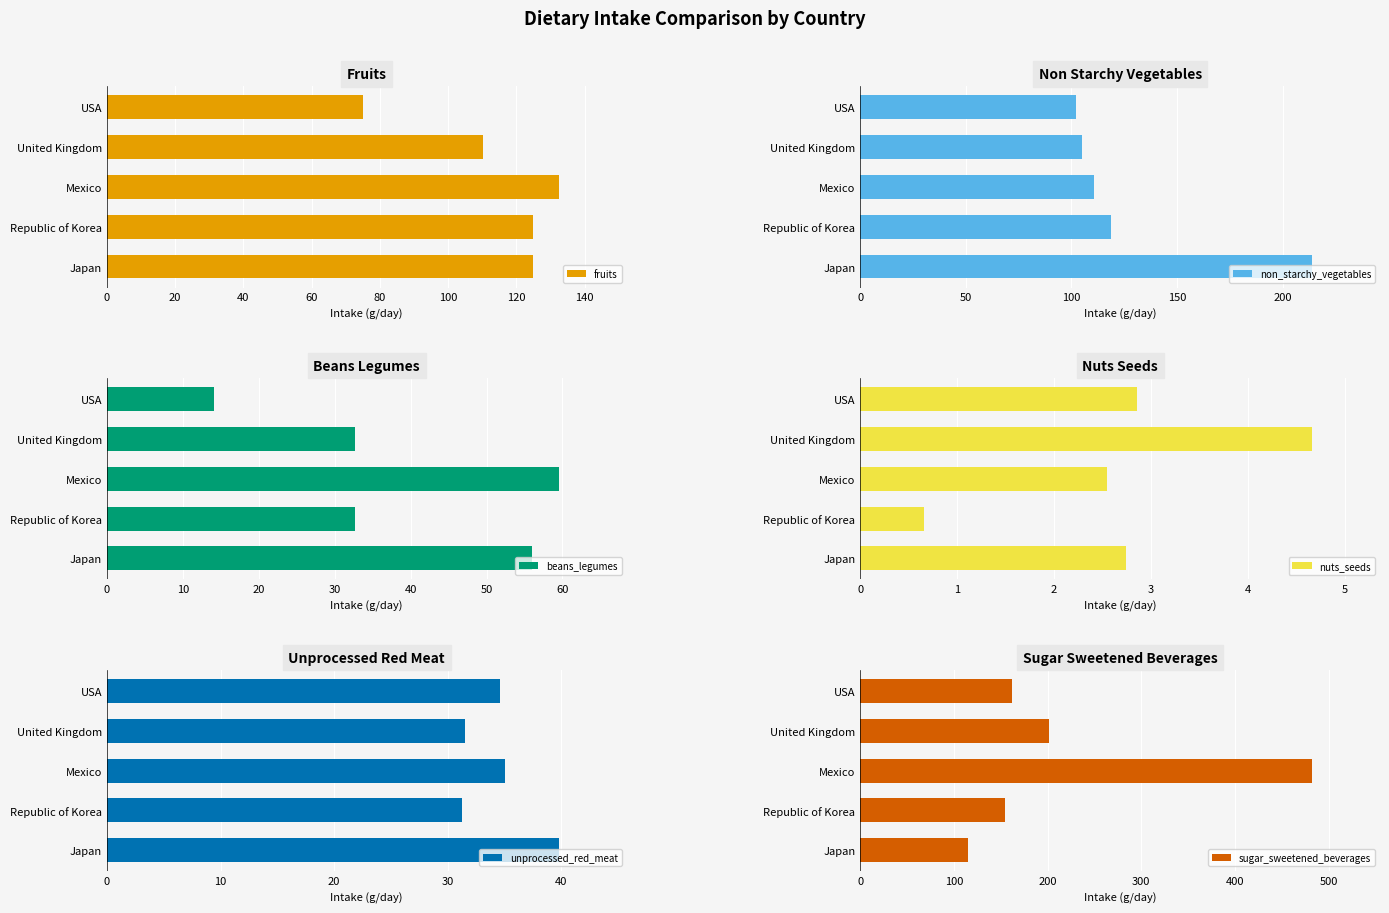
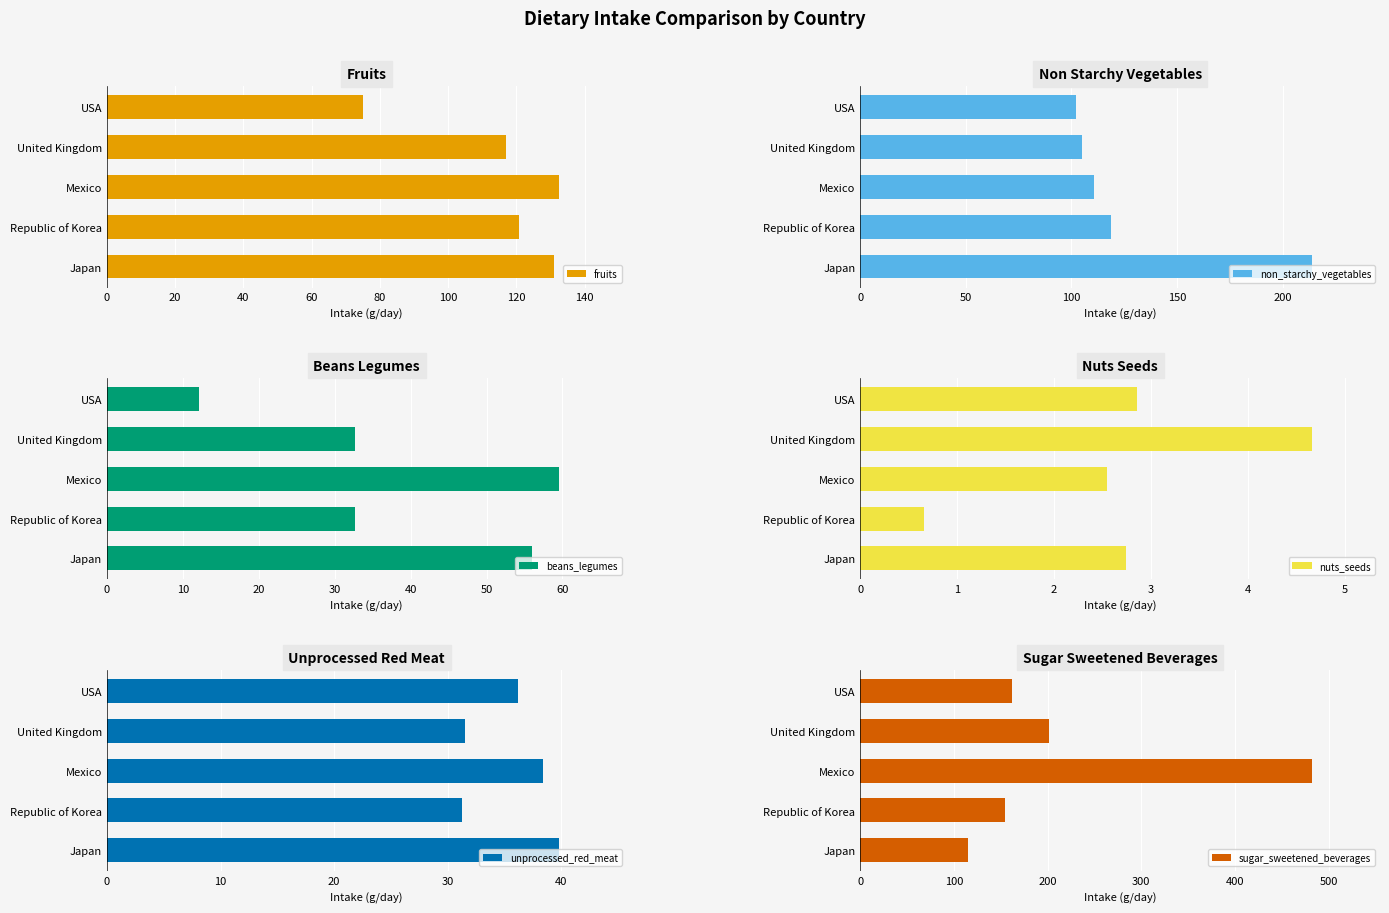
  {
    "Fruits": {
      "USA": 75,
-     "United Kingdom": 110,
+     "United Kingdom": 117,
      "Mexico": 132,
-     "Republic of Korea": 125,
-     "Japan": 125
+     "Republic of Korea": 121,
+     "Japan": 131
    },
    "Non Starchy Vegetables": {
      "USA": 102,
      "United Kingdom": 105,
      "Mexico": 111,
      "Republic of Korea": 119
    },
    "Beans Legumes": {
-     "USA": 14,
+     "USA": 12,
      "United Kingdom": 33,
      "Mexico": 60,
      "Republic of Korea": 33
    },
    "Nuts Seeds": {
      "USA": 2.9,
      "United Kingdom": 4.7,
      "Mexico": 2.5,
      "Republic of Korea": 0.7,
      "Japan": 2.7
    },
    "Unprocessed Red Meat": {
-     "USA": 34.6,
+     "USA": 36.2,
      "United Kingdom": 31.5,
-     "Mexico": 35.0,
+     "Mexico": 38.4,
      "Republic of Korea": 31.2
    },
    "Sugar Sweetened Beverages": {
      "USA": 160,
      "United Kingdom": 200,
      "Mexico": 480,
      "Republic of Korea": 150,
      "Japan": 120
    }
  }
